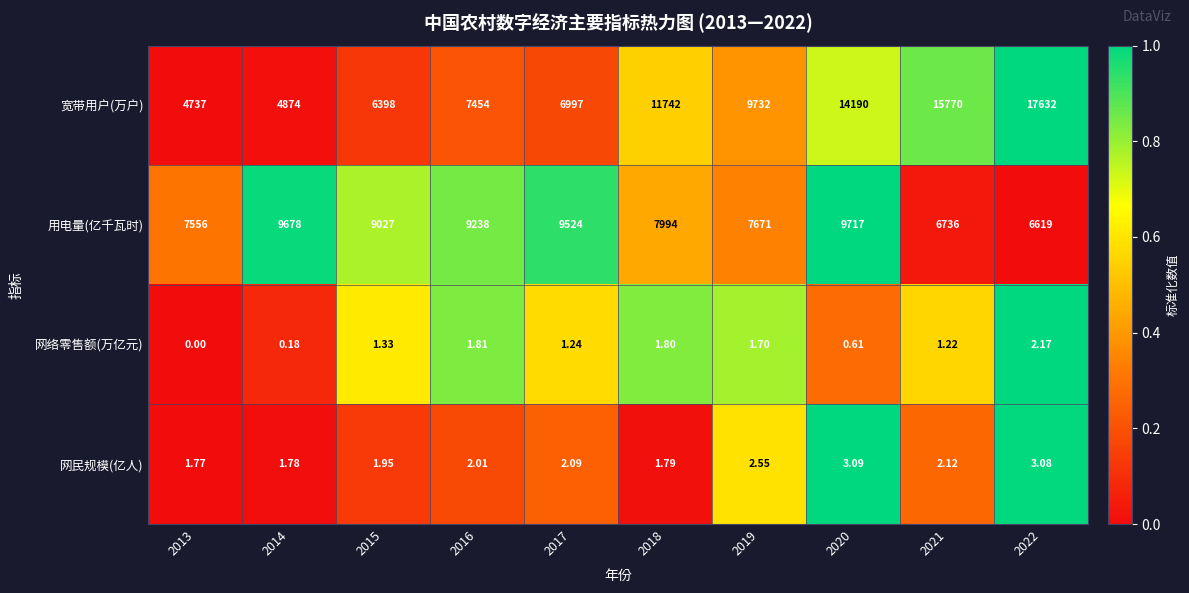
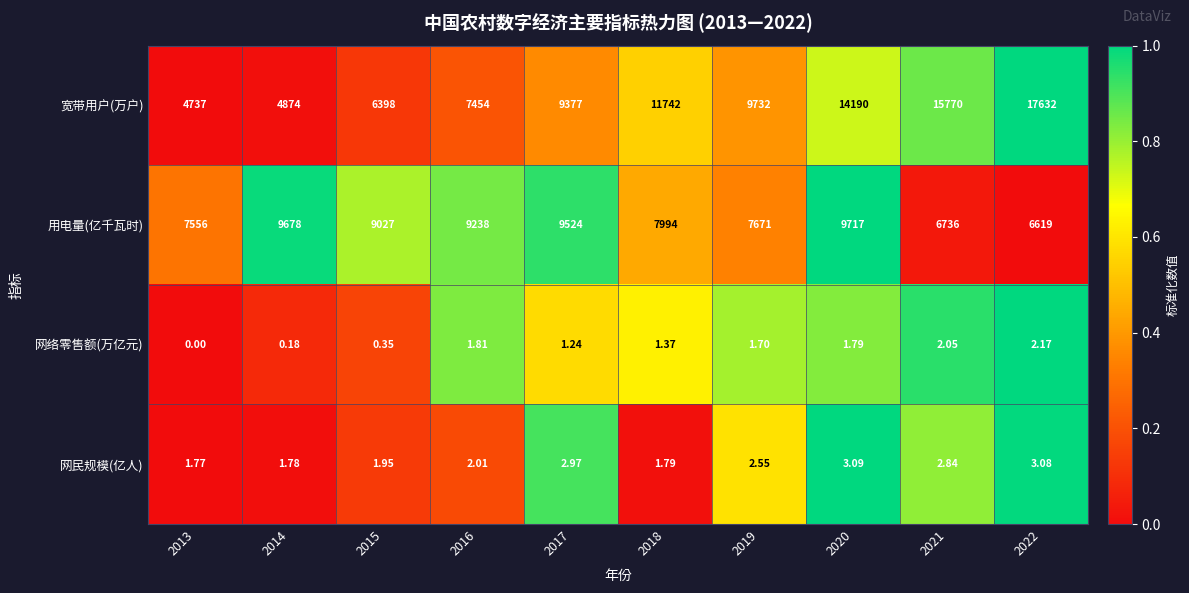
  {
    "宽带用户(万户)": {
      "2013": 4737,
      "2014": 4874,
      "2015": 6398,
      "2016": 7454,
-     "2017": 6997,
+     "2017": 9377,
      "2018": 11742,
      "2019": 9732,
      "2020": 14190,
      "2021": 15770,
      "2022": 17632
    },
    "用电量(亿千瓦时)": {
      "2013": 7556,
      "2014": 9678,
      "2015": 9027,
      "2016": 9238,
      "2017": 9524,
      "2018": 7994,
      "2019": 7671,
      "2020": 9717,
      "2021": 6736,
      "2022": 6619
    },
    "网络零售额(万亿元)": {
      "2013": 0.00,
      "2014": 0.18,
-     "2015": 1.33,
+     "2015": 0.35,
      "2016": 1.81,
      "2017": 1.24,
-     "2018": 1.80,
+     "2018": 1.37,
      "2019": 1.70,
-     "2020": 0.61,
-     "2021": 1.22,
+     "2020": 1.79,
+     "2021": 2.05,
      "2022": 2.17
    },
    "网民规模(亿人)": {
      "2013": 1.77,
      "2014": 1.78,
      "2015": 1.95,
      "2016": 2.01,
-     "2017": 2.09,
+     "2017": 2.97,
      "2018": 1.79,
      "2019": 2.55,
      "2020": 3.09,
-     "2021": 2.12,
+     "2021": 2.84,
      "2022": 3.08
    }
  }
